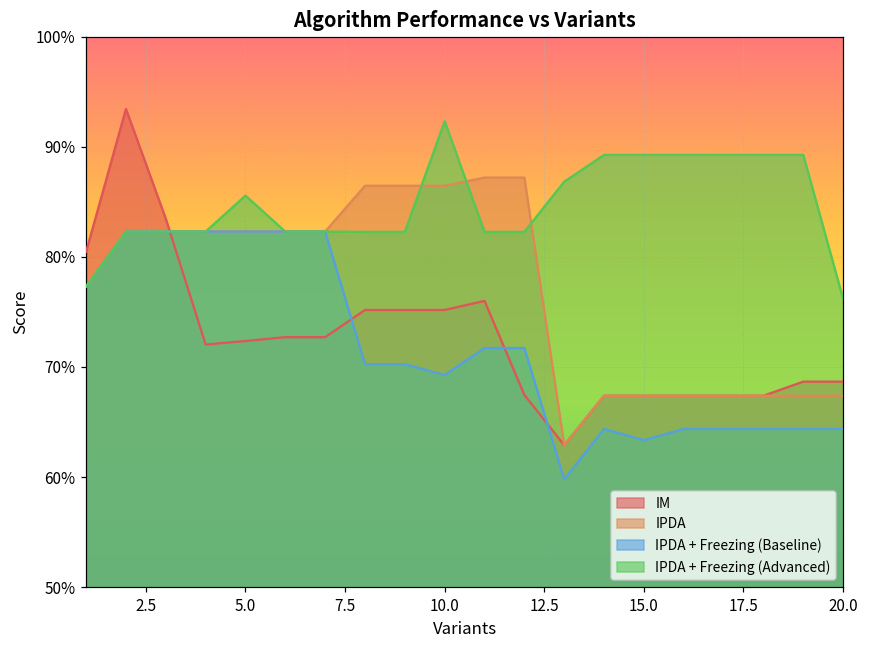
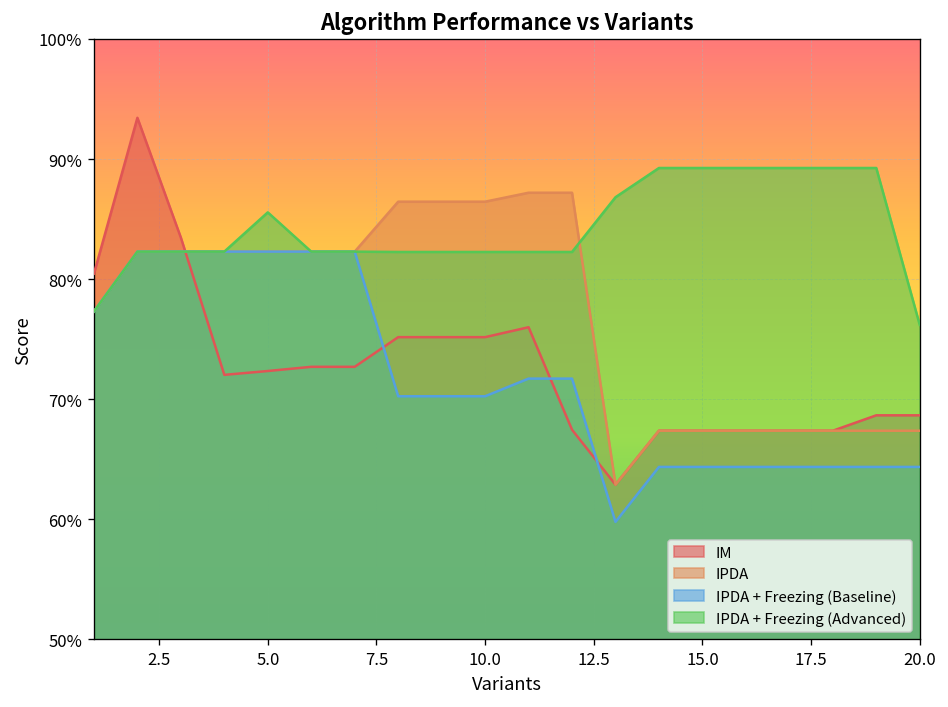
  {
    "IPDA + Freezing (Baseline)": {
-     "10.0": "69.3%",
-     "15.0": "63.3%",
+     "10.0": "70.3%",
+     "15.0": "64.4%",
      "20.0": "64.4%"
    },
    "IPDA + Freezing (Advanced)": {
      "5.0": "85.6%",
-     "10.0": "92.3%",
+     "10.0": "82.3%",
      "15.0": "89.3%",
      "20.0": "76.2%"
    }
  }
